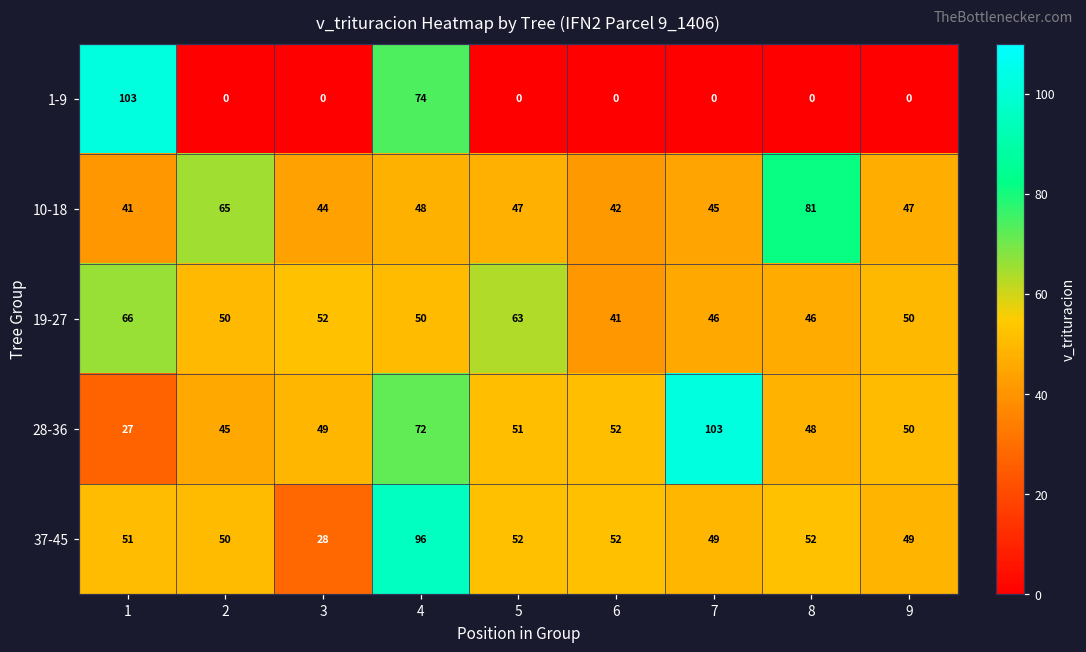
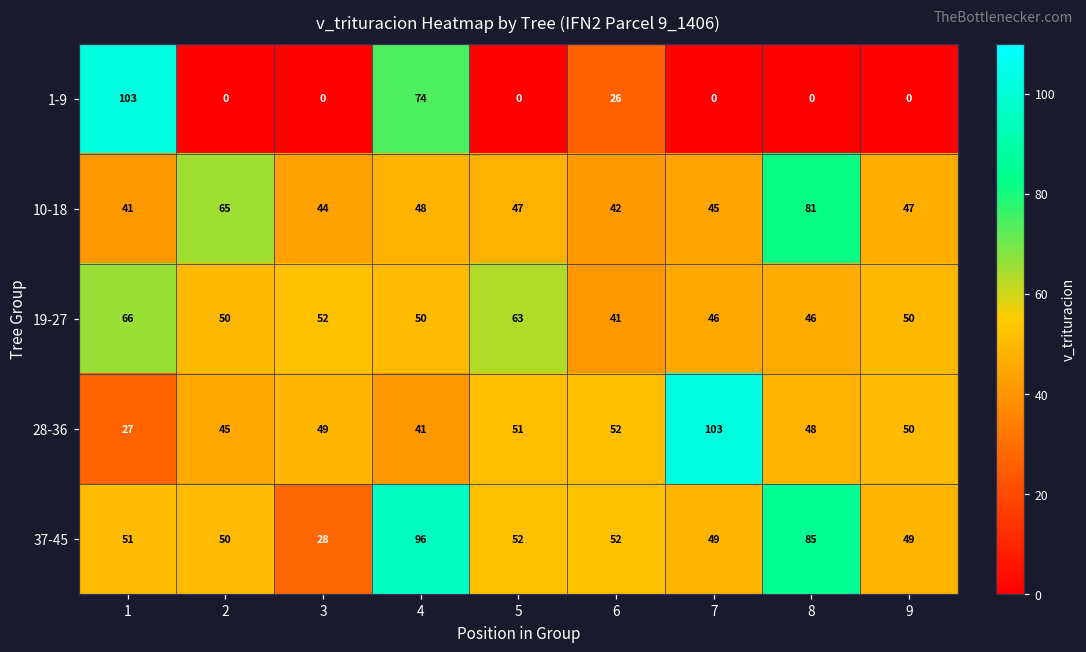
  {
    "1-9": {
      "1": 103,
      "2": 0,
      "3": 0,
      "4": 74,
      "5": 0,
-     "6": 0,
+     "6": 26,
      "7": 0,
      "8": 0,
      "9": 0
    },
    "10-18": {
      "1": 41,
      "2": 65,
      "3": 44,
      "4": 48,
      "5": 47,
      "6": 42,
      "7": 45,
      "8": 81,
      "9": 47
    },
    "19-27": {
      "1": 66,
      "2": 50,
      "3": 52,
      "4": 50,
      "5": 63,
      "6": 41,
      "7": 46,
      "8": 46,
      "9": 50
    },
    "28-36": {
      "1": 27,
      "2": 45,
      "3": 49,
-     "4": 72,
+     "4": 41,
      "5": 51,
      "6": 52,
      "7": 103,
      "8": 48,
      "9": 50
    },
    "37-45": {
      "1": 51,
      "2": 50,
      "3": 28,
      "4": 96,
      "5": 52,
      "6": 52,
      "7": 49,
-     "8": 52,
+     "8": 85,
      "9": 49
    }
  }
